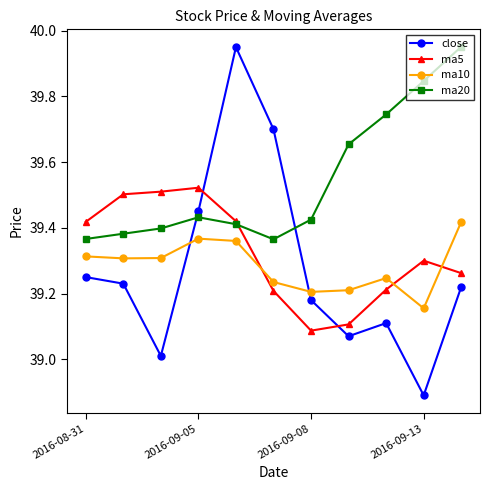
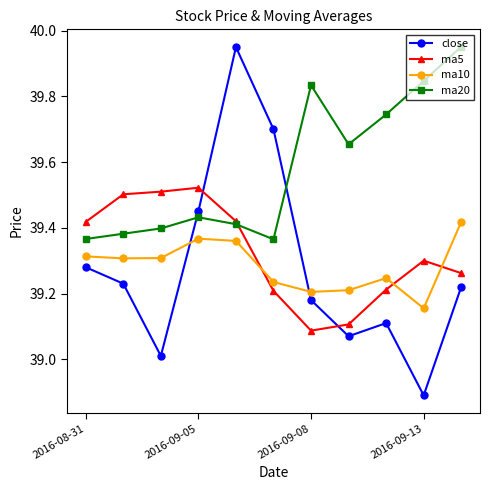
  {
    "close": {
-     "2016-08-31": 39.25,
+     "2016-08-31": 39.28,
      "2016-09-05": 39.45,
      "2016-09-08": 39.18,
      "2016-09-13": 38.89
    },
    "ma5": {
      "2016-08-31": 39.42,
      "2016-09-05": 39.52,
      "2016-09-08": 39.09,
      "2016-09-13": 39.30
    },
    "ma10": {
      "2016-08-31": 39.31,
      "2016-09-05": 39.37,
      "2016-09-08": 39.21,
      "2016-09-13": 39.16
    },
    "ma20": {
      "2016-08-31": 39.37,
      "2016-09-05": 39.43,
-     "2016-09-08": 39.43
+     "2016-09-08": 39.83
    }
  }
